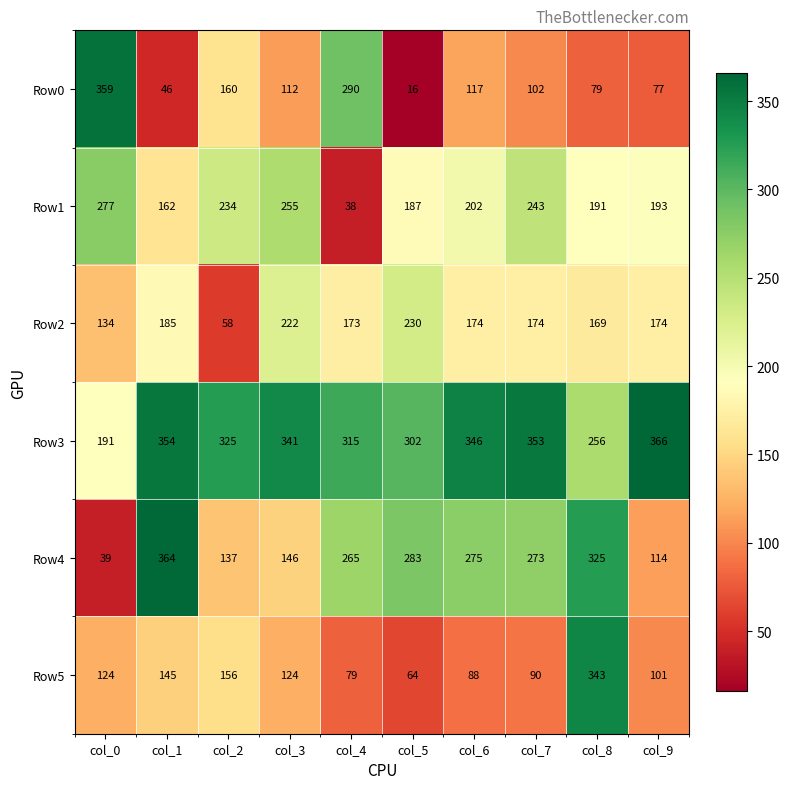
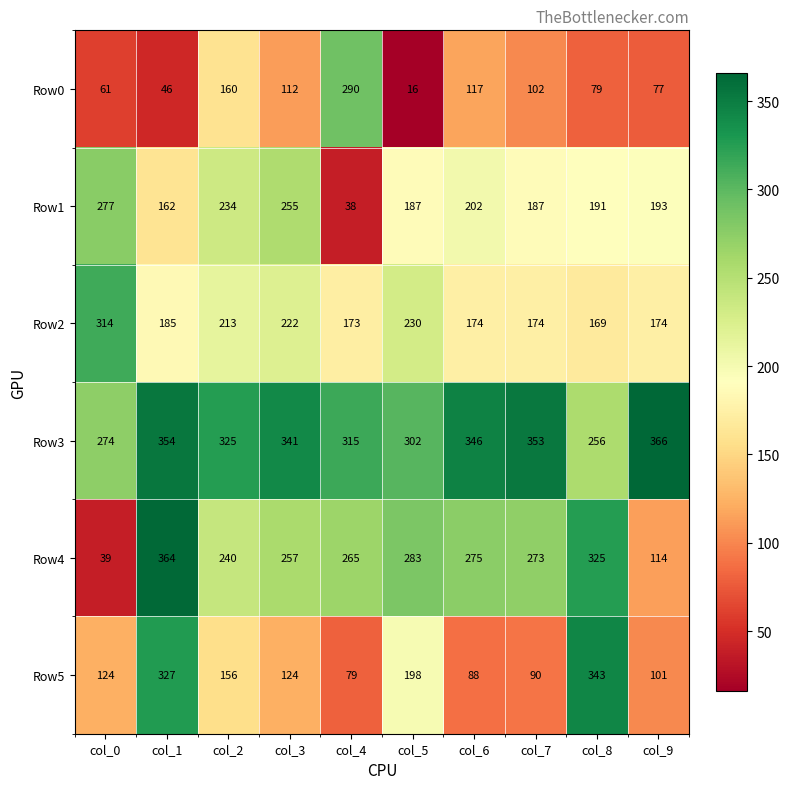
  {
    "Row0": {
-     "col_0": 359,
+     "col_0": 61,
      "col_1": 46,
      "col_2": 160,
      "col_3": 112,
      "col_4": 290,
      "col_5": 16,
      "col_6": 117,
      "col_7": 102,
      "col_8": 79,
      "col_9": 77
    },
    "Row1": {
      "col_0": 277,
      "col_1": 162,
      "col_2": 234,
      "col_3": 255,
      "col_4": 38,
      "col_5": 187,
      "col_6": 202,
-     "col_7": 243,
+     "col_7": 187,
      "col_8": 191,
      "col_9": 193
    },
    "Row2": {
-     "col_0": 134,
+     "col_0": 314,
      "col_1": 185,
-     "col_2": 58,
+     "col_2": 213,
      "col_3": 222,
      "col_4": 173,
      "col_5": 230,
      "col_6": 174,
      "col_7": 174,
      "col_8": 169,
      "col_9": 174
    },
    "Row3": {
-     "col_0": 191,
+     "col_0": 274,
      "col_1": 354,
      "col_2": 325,
      "col_3": 341,
      "col_4": 315,
      "col_5": 302,
      "col_6": 346,
      "col_7": 353,
      "col_8": 256,
      "col_9": 366
    },
    "Row4": {
      "col_0": 39,
      "col_1": 364,
-     "col_2": 137,
-     "col_3": 146,
+     "col_2": 240,
+     "col_3": 257,
      "col_4": 265,
      "col_5": 283,
      "col_6": 275,
      "col_7": 273,
      "col_8": 325,
      "col_9": 114
    },
    "Row5": {
      "col_0": 124,
-     "col_1": 145,
+     "col_1": 327,
      "col_2": 156,
      "col_3": 124,
      "col_4": 79,
-     "col_5": 64,
+     "col_5": 198,
      "col_6": 88,
      "col_7": 90,
      "col_8": 343,
      "col_9": 101
    }
  }
